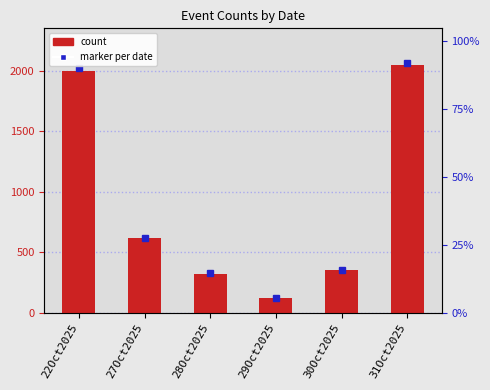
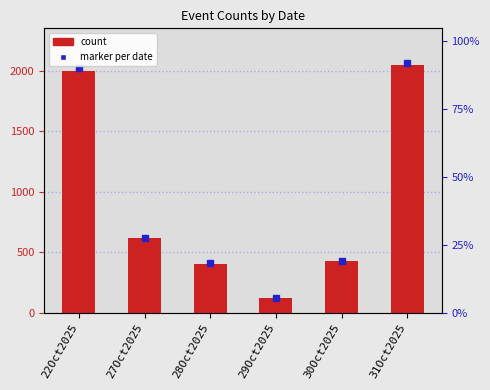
  {
    "count": {
      "22Oct2025": 2000,
      "27Oct2025": 610,
-     "28Oct2025": 320,
+     "28Oct2025": 400,
      "29Oct2025": 120,
-     "30Oct2025": 350,
+     "30Oct2025": 430,
      "31Oct2025": 2050
    }
  }
